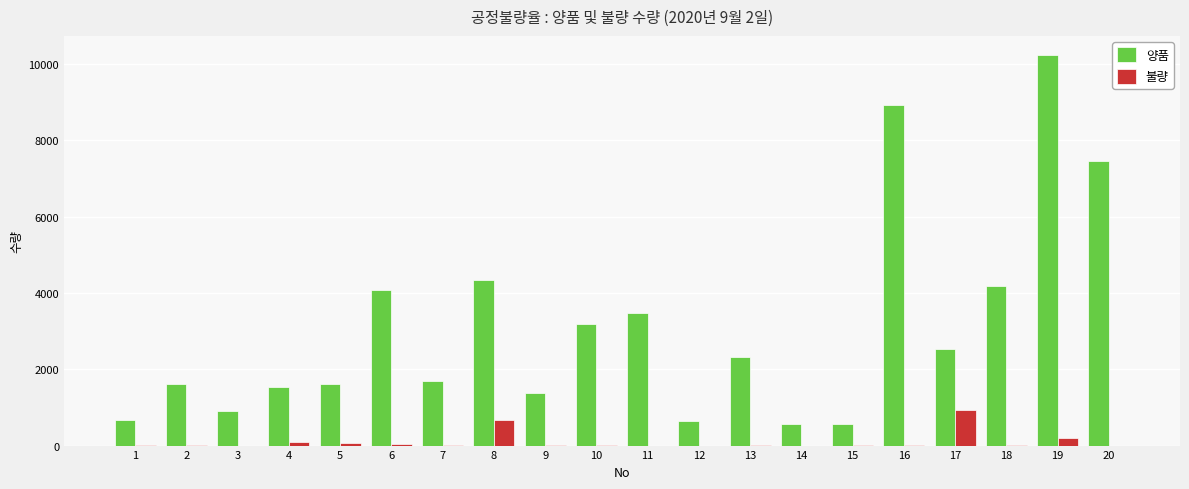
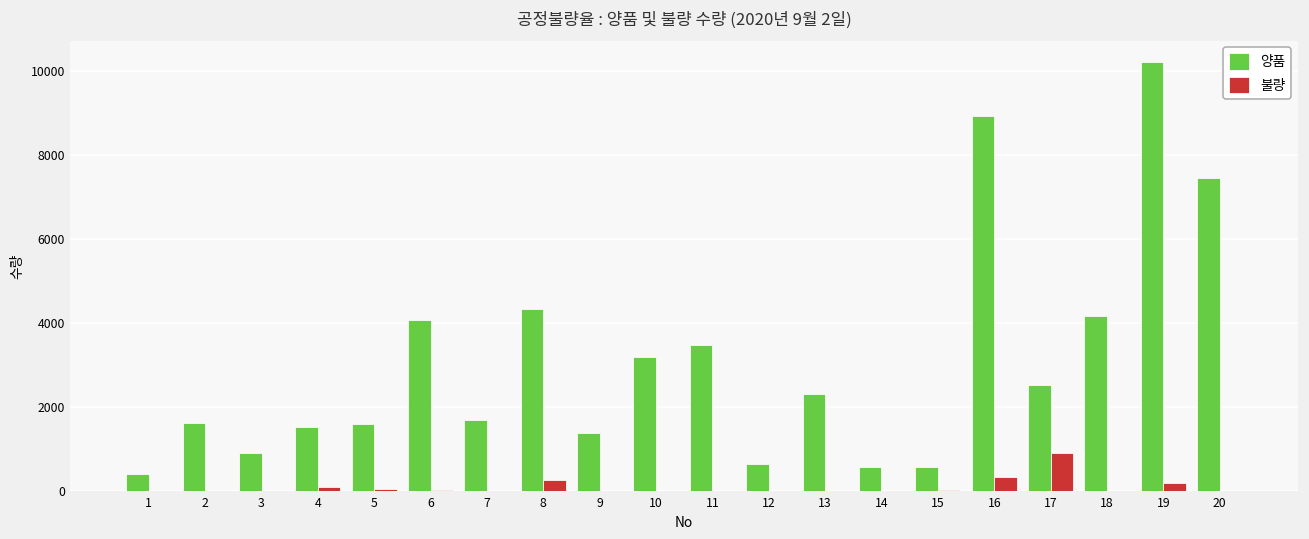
  {
    "양품": {
-     "1": 700,
+     "1": 400,
      "2": 1600,
      "3": 900,
      "4": 1500,
      "5": 1600,
      "6": 4100,
      "7": 1700,
      "8": 4300,
      "9": 1400,
      "10": 3200,
      "11": 3500,
      "12": 700,
      "13": 2300,
      "14": 600,
      "15": 600,
      "16": 8900,
      "17": 2500,
      "18": 4200,
      "19": 10200,
      "20": 7500
    },
    "불량": {
      "4": 100,
-     "8": 700,
+     "8": 300,
      "11": 0,
      "12": 0,
      "14": 0,
-     "16": 0,
+     "16": 300,
      "17": 900,
      "19": 200
    }
  }
